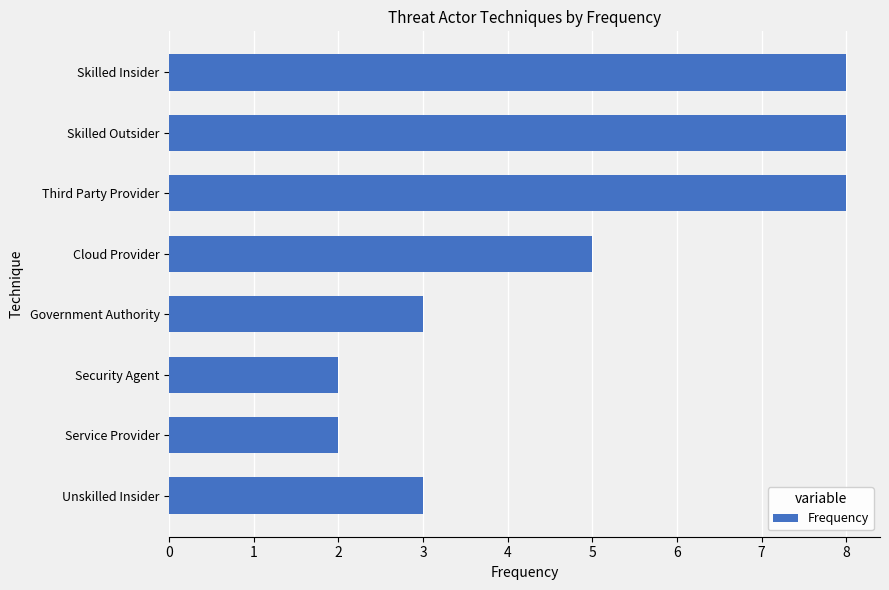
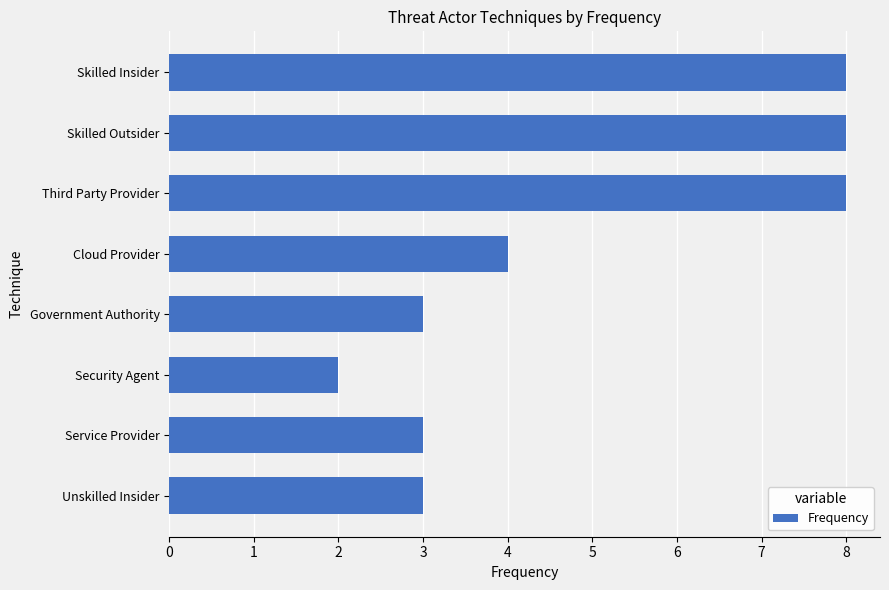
  {
    "Skilled Insider": 8,
    "Skilled Outsider": 8,
    "Third Party Provider": 8,
-   "Cloud Provider": 5,
+   "Cloud Provider": 4,
    "Government Authority": 3,
    "Security Agent": 2,
-   "Service Provider": 2,
+   "Service Provider": 3,
    "Unskilled Insider": 3
  }
